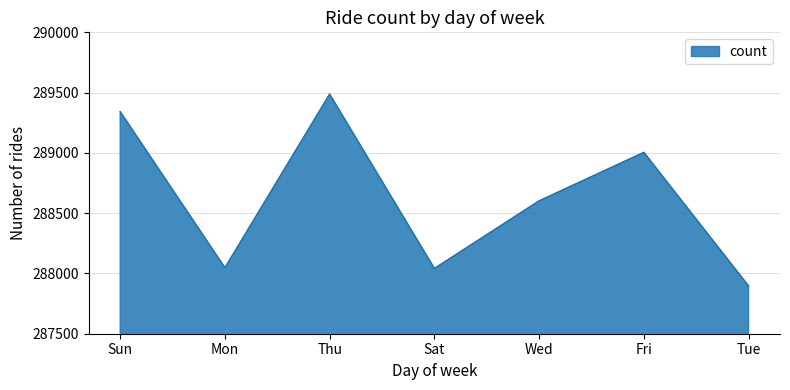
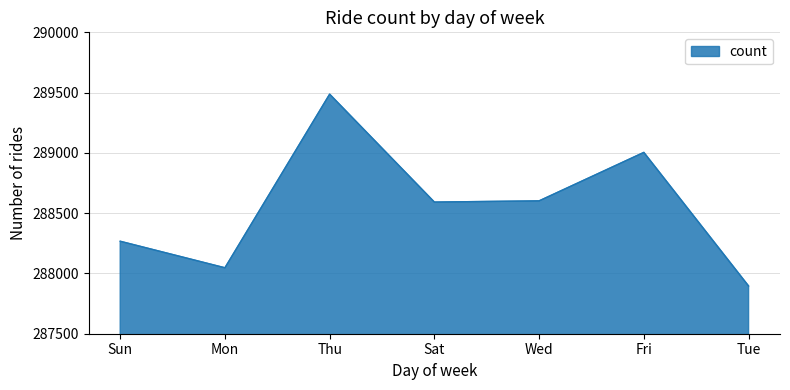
  {
-   "Sun": 289340,
+   "Sun": 288270,
    "Mon": 288050,
    "Thu": 289490,
-   "Sat": 288040,
+   "Sat": 288590,
    "Wed": 288600,
    "Fri": 289000,
    "Tue": 287900
  }
